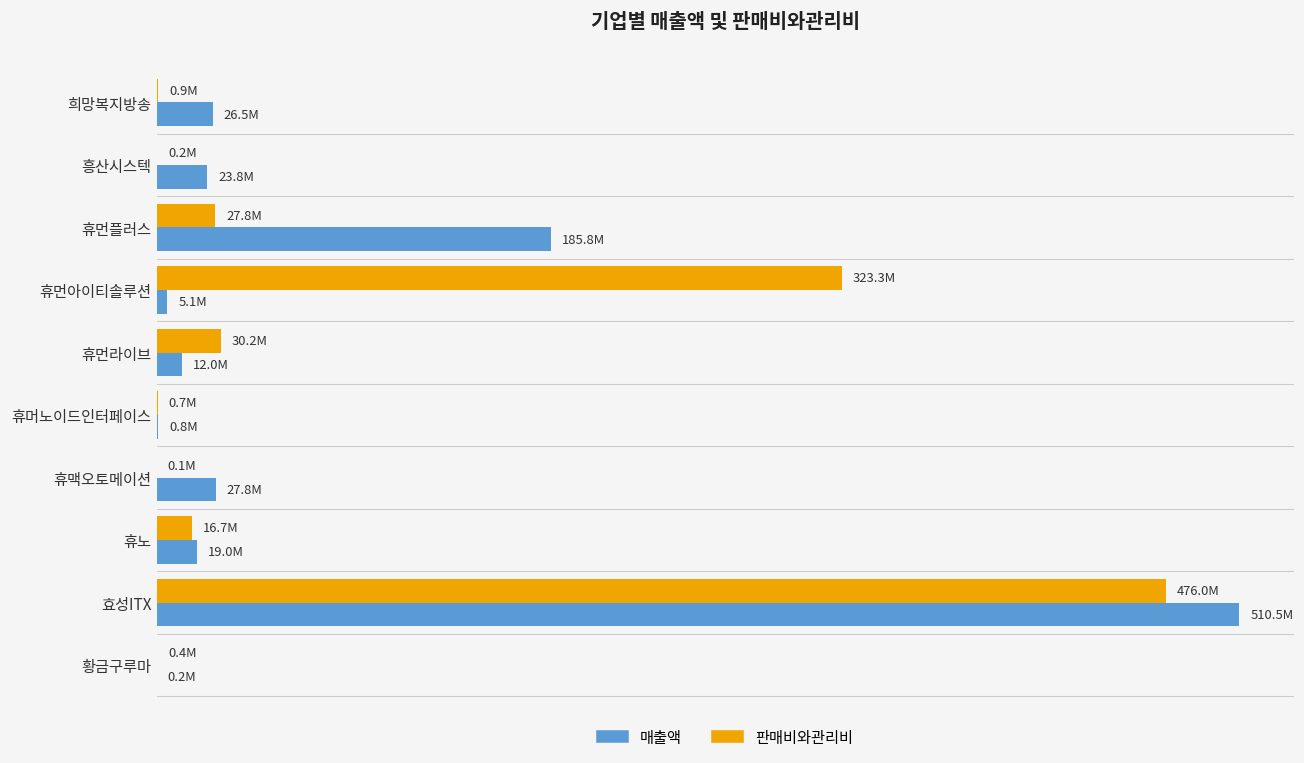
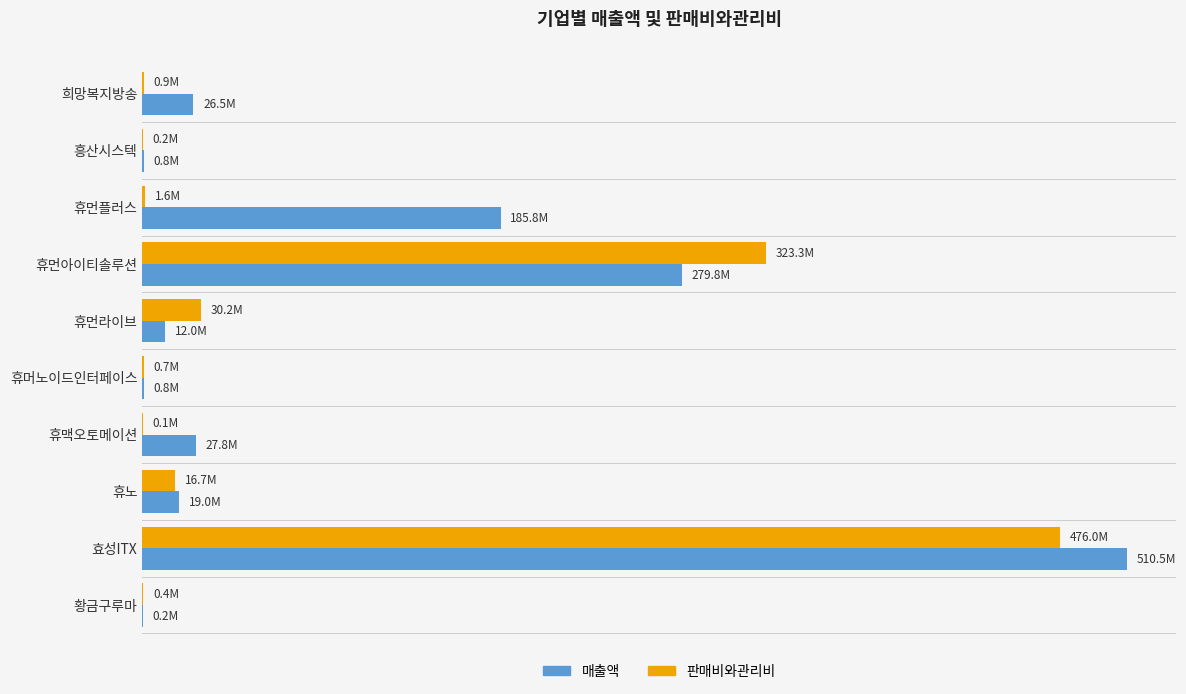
  {
    "매출액": {
      "희망복지방송": "26.5M",
-     "흥산시스텍": "23.8M",
+     "흥산시스텍": "0.8M",
      "휴먼플러스": "185.8M",
-     "휴먼아이티솔루션": "5.1M",
+     "휴먼아이티솔루션": "279.8M",
      "휴먼라이브": "12.0M",
      "휴머노이드인터페이스": "0.8M",
      "휴맥오토메이션": "27.8M",
      "휴노": "19.0M",
      "효성ITX": "510.5M",
      "황금구루마": "0.2M"
    },
    "판매비와관리비": {
      "희망복지방송": "0.9M",
      "흥산시스텍": "0.2M",
-     "휴먼플러스": "27.8M",
+     "휴먼플러스": "1.6M",
      "휴먼아이티솔루션": "323.3M",
      "휴먼라이브": "30.2M",
      "휴머노이드인터페이스": "0.7M",
      "휴맥오토메이션": "0.1M",
      "휴노": "16.7M",
      "효성ITX": "476.0M",
      "황금구루마": "0.4M"
    }
  }
